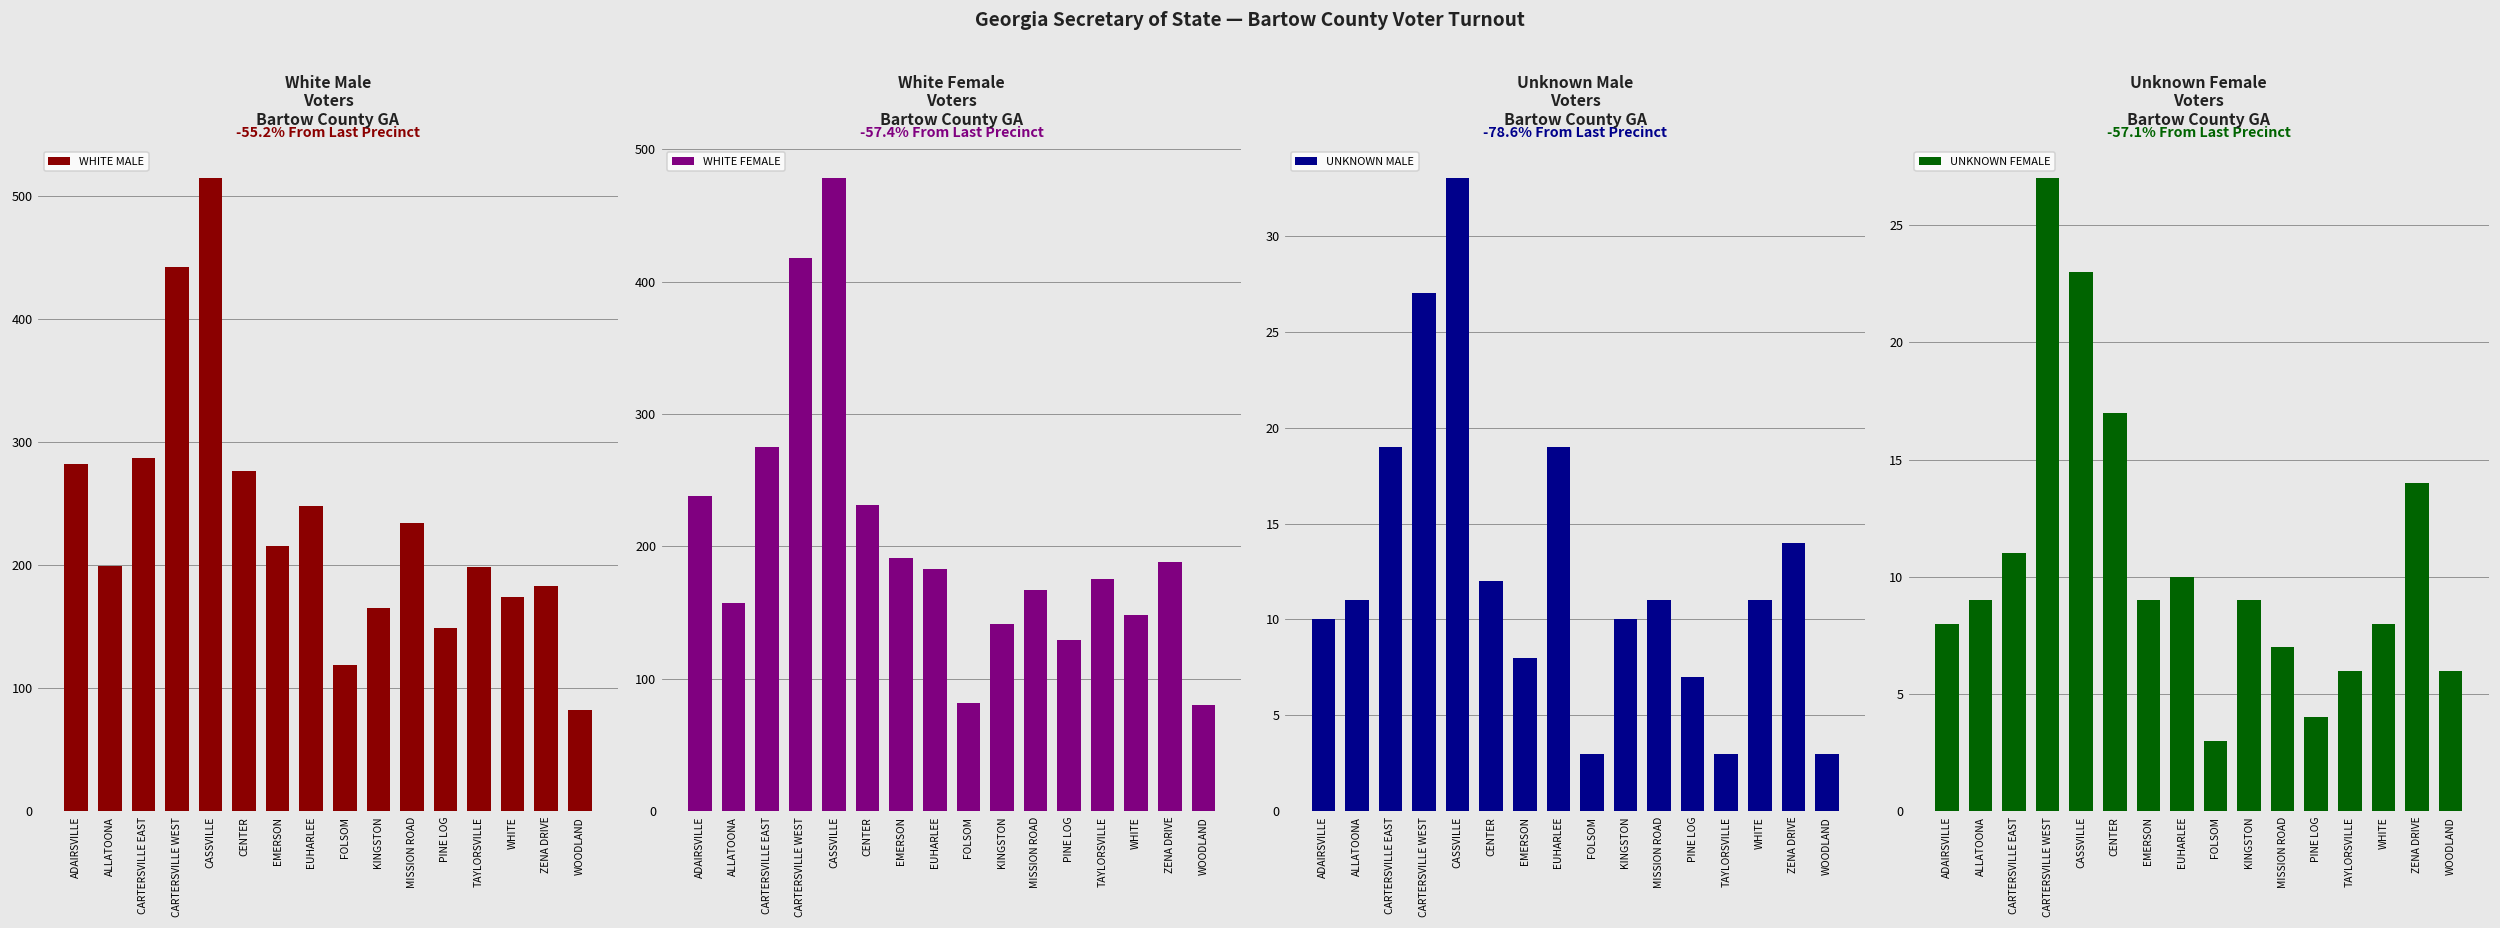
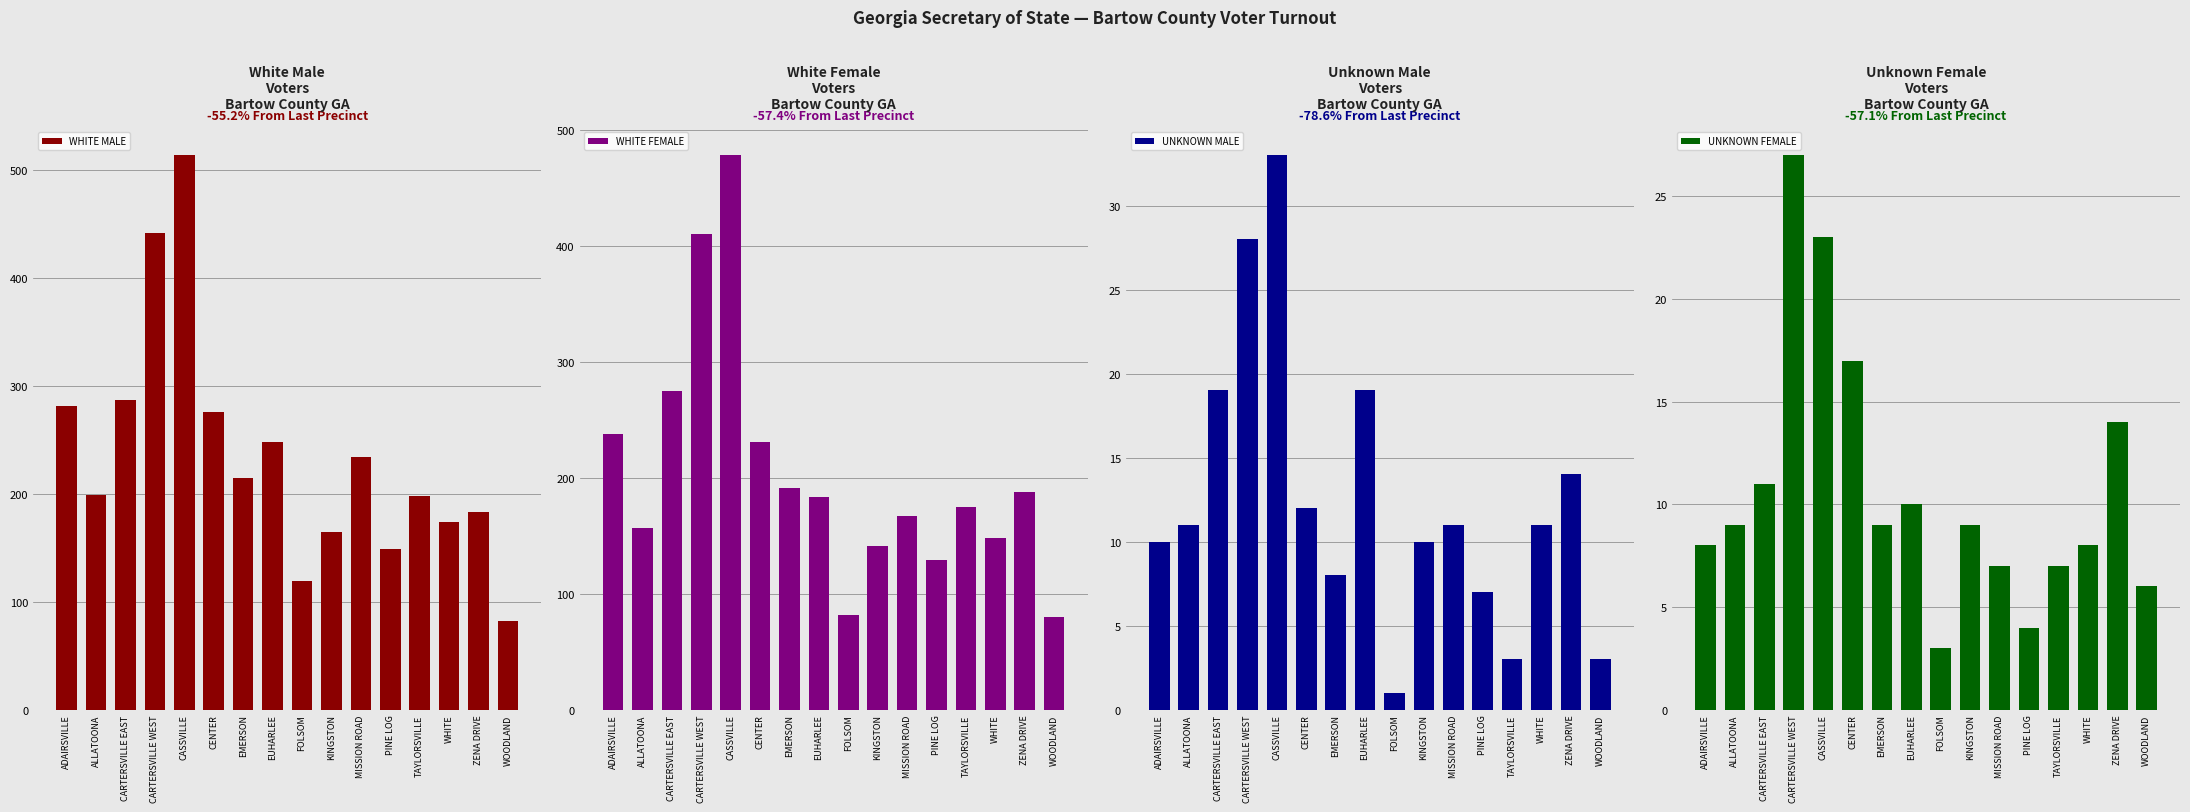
  {
    "White Male Voters Bartow County GA": {
      "ADAIRSVILLE": 282,
      "ALLATOONA": 199,
      "CARTERSVILLE EAST": 287,
      "CARTERSVILLE WEST": 442,
      "CASSVILLE": 514,
      "CENTER": 276,
      "EMERSON": 215,
      "EUHARLEE": 248,
      "FOLSOM": 119,
      "KINGSTON": 165,
      "MISSION ROAD": 234,
      "PINE LOG": 149,
      "TAYLORSVILLE": 198,
      "WHITE": 174,
      "ZENA DRIVE": 183,
      "WOODLAND": 82
    },
    "White Female Voters Bartow County GA": {
      "ADAIRSVILLE": 238,
      "ALLATOONA": 157,
      "CARTERSVILLE EAST": 275,
-     "CARTERSVILLE WEST": 418,
+     "CARTERSVILLE WEST": 410,
      "CASSVILLE": 478,
      "CENTER": 231,
      "EMERSON": 191,
      "EUHARLEE": 183,
      "FOLSOM": 82,
      "KINGSTON": 141,
      "MISSION ROAD": 167,
      "PINE LOG": 129,
      "TAYLORSVILLE": 175,
      "WHITE": 148,
      "ZENA DRIVE": 188,
      "WOODLAND": 80
    },
    "Unknown Male Voters Bartow County GA": {
      "ADAIRSVILLE": 10,
      "ALLATOONA": 11,
      "CARTERSVILLE EAST": 19,
-     "CARTERSVILLE WEST": 27,
+     "CARTERSVILLE WEST": 28,
      "CASSVILLE": 33,
      "CENTER": 12,
      "EMERSON": 8,
      "EUHARLEE": 19,
-     "FOLSOM": 3,
+     "FOLSOM": 1,
      "KINGSTON": 10,
      "MISSION ROAD": 11,
      "PINE LOG": 7,
      "TAYLORSVILLE": 3,
      "WHITE": 11,
      "ZENA DRIVE": 14,
      "WOODLAND": 3
    },
    "Unknown Female Voters Bartow County GA": {
      "ADAIRSVILLE": 8,
      "ALLATOONA": 9,
      "CARTERSVILLE EAST": 11,
      "CARTERSVILLE WEST": 27,
      "CASSVILLE": 23,
      "CENTER": 17,
      "EMERSON": 9,
      "EUHARLEE": 10,
      "FOLSOM": 3,
      "KINGSTON": 9,
      "MISSION ROAD": 7,
      "PINE LOG": 4,
-     "TAYLORSVILLE": 6,
+     "TAYLORSVILLE": 7,
      "WHITE": 8,
      "ZENA DRIVE": 14,
      "WOODLAND": 6
    }
  }
